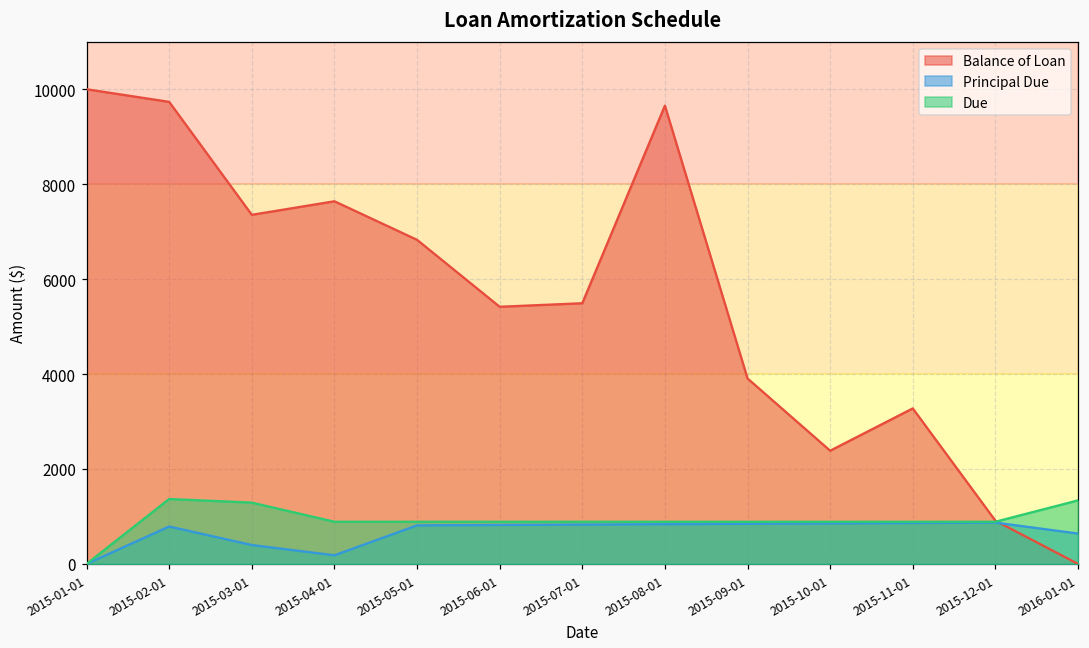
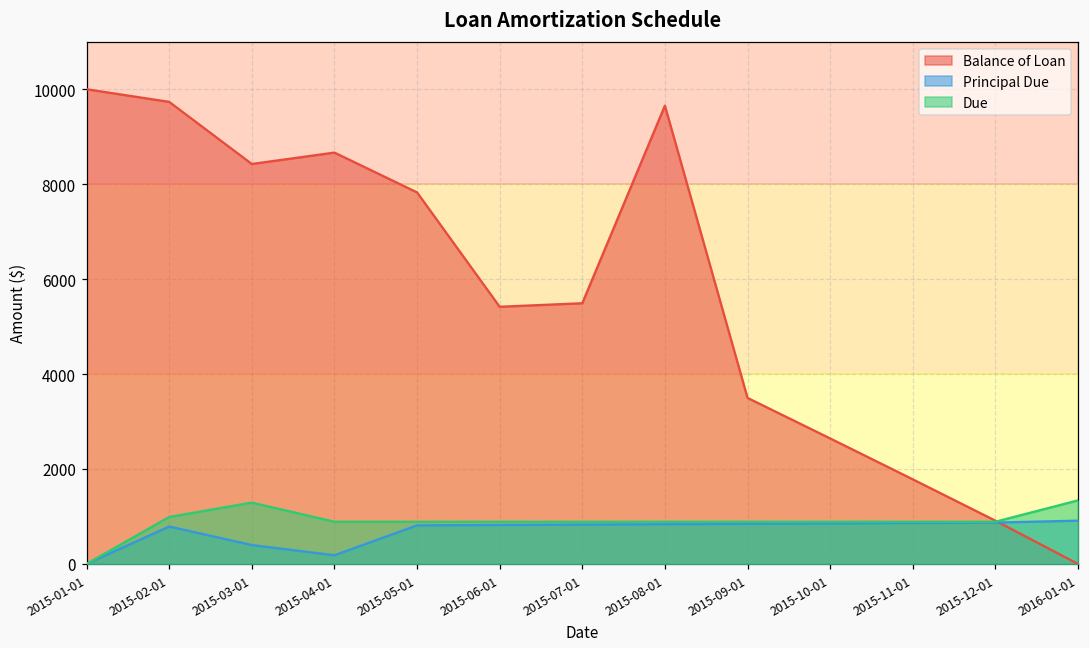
  {
    "Balance of Loan": {
      "2015-01-01": 10000,
      "2015-02-01": 9700,
-     "2015-03-01": 7400,
-     "2015-04-01": 7600,
-     "2015-05-01": 6800,
+     "2015-03-01": 8400,
+     "2015-04-01": 8700,
+     "2015-05-01": 7800,
      "2015-06-01": 5400,
      "2015-07-01": 5500,
      "2015-08-01": 9700,
-     "2015-09-01": 3900,
-     "2015-10-01": 2400,
-     "2015-11-01": 3300,
+     "2015-09-01": 3500,
+     "2015-10-01": 2600,
+     "2015-11-01": 1800,
      "2016-01-01": 0
    },
    "Principal Due": {
      "2015-02-01": 800,
      "2015-03-01": 400,
      "2015-04-01": 200,
      "2015-05-01": 800,
      "2015-06-01": 800,
      "2015-07-01": 800,
-     "2016-01-01": 600
+     "2016-01-01": 900
    },
    "Due": {
-     "2015-02-01": 1400,
+     "2015-02-01": 1000,
      "2015-03-01": 1300,
      "2015-04-01": 900,
      "2015-05-01": 900,
      "2015-06-01": 900,
      "2015-07-01": 900,
      "2016-01-01": 1300
    }
  }
